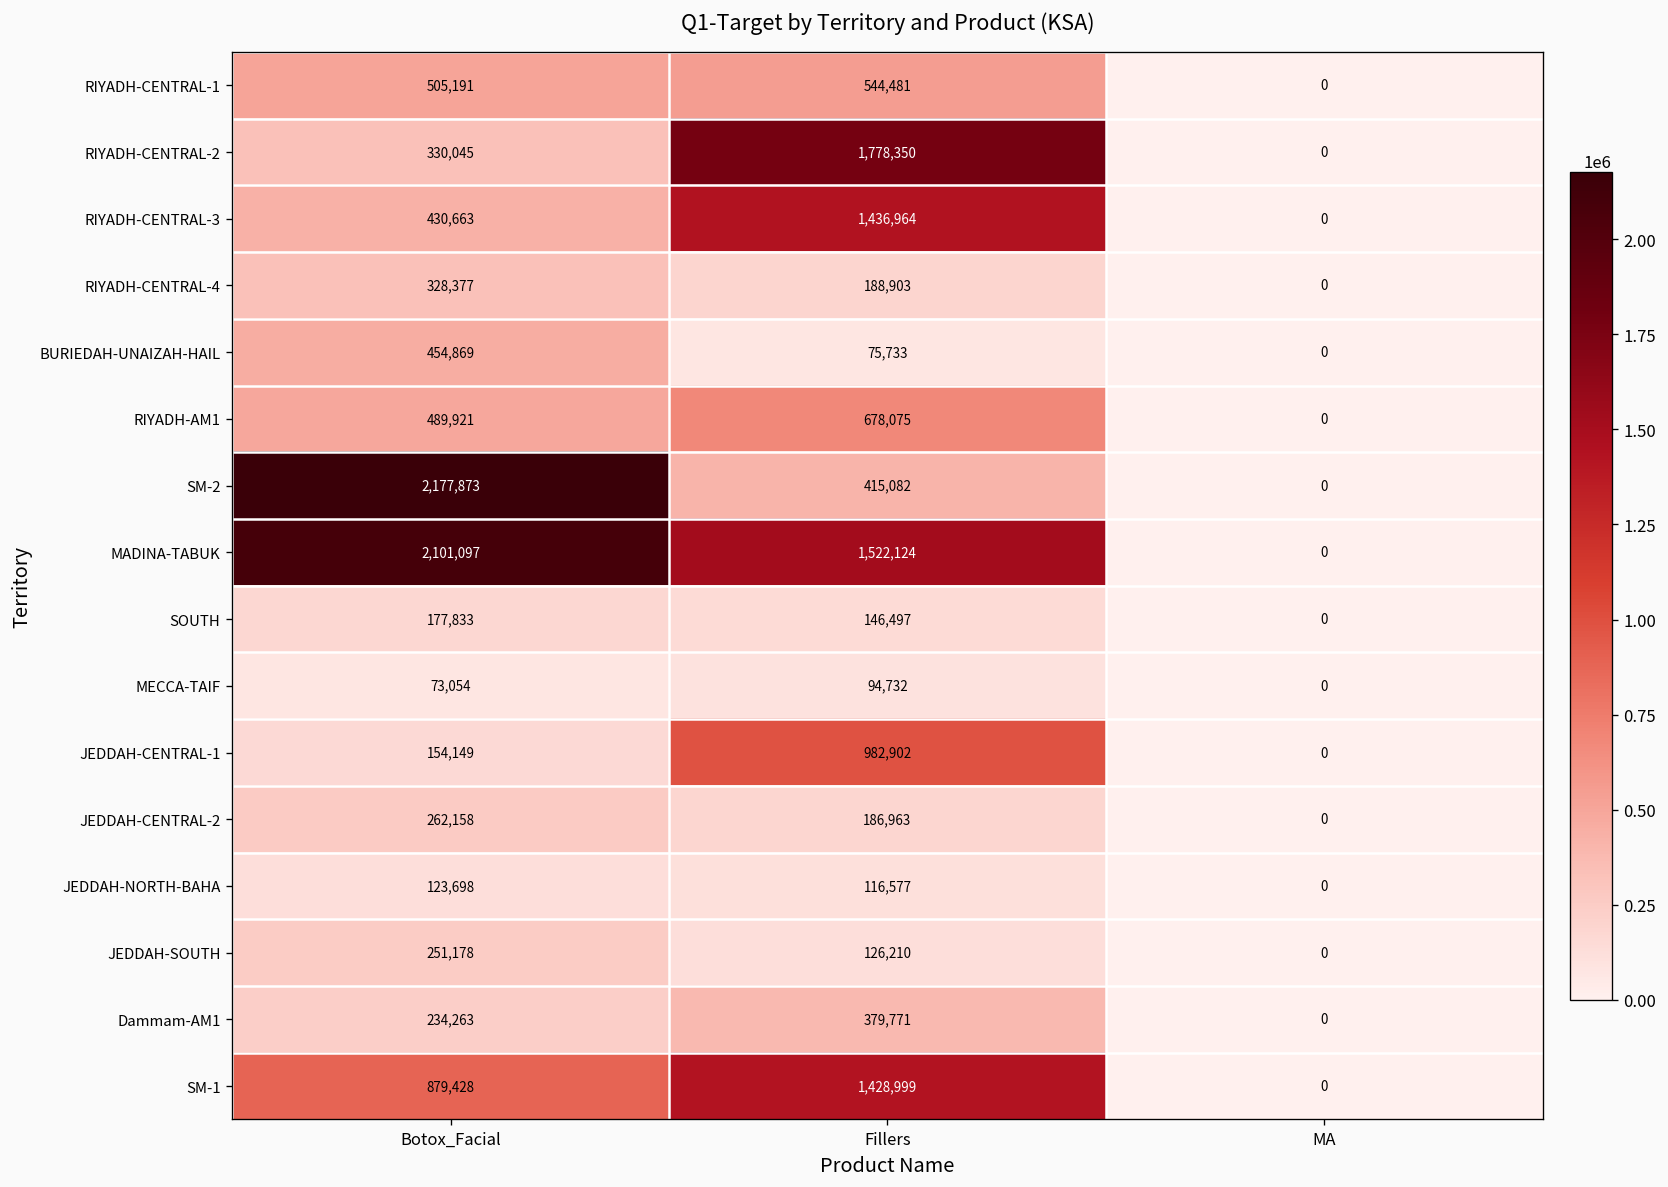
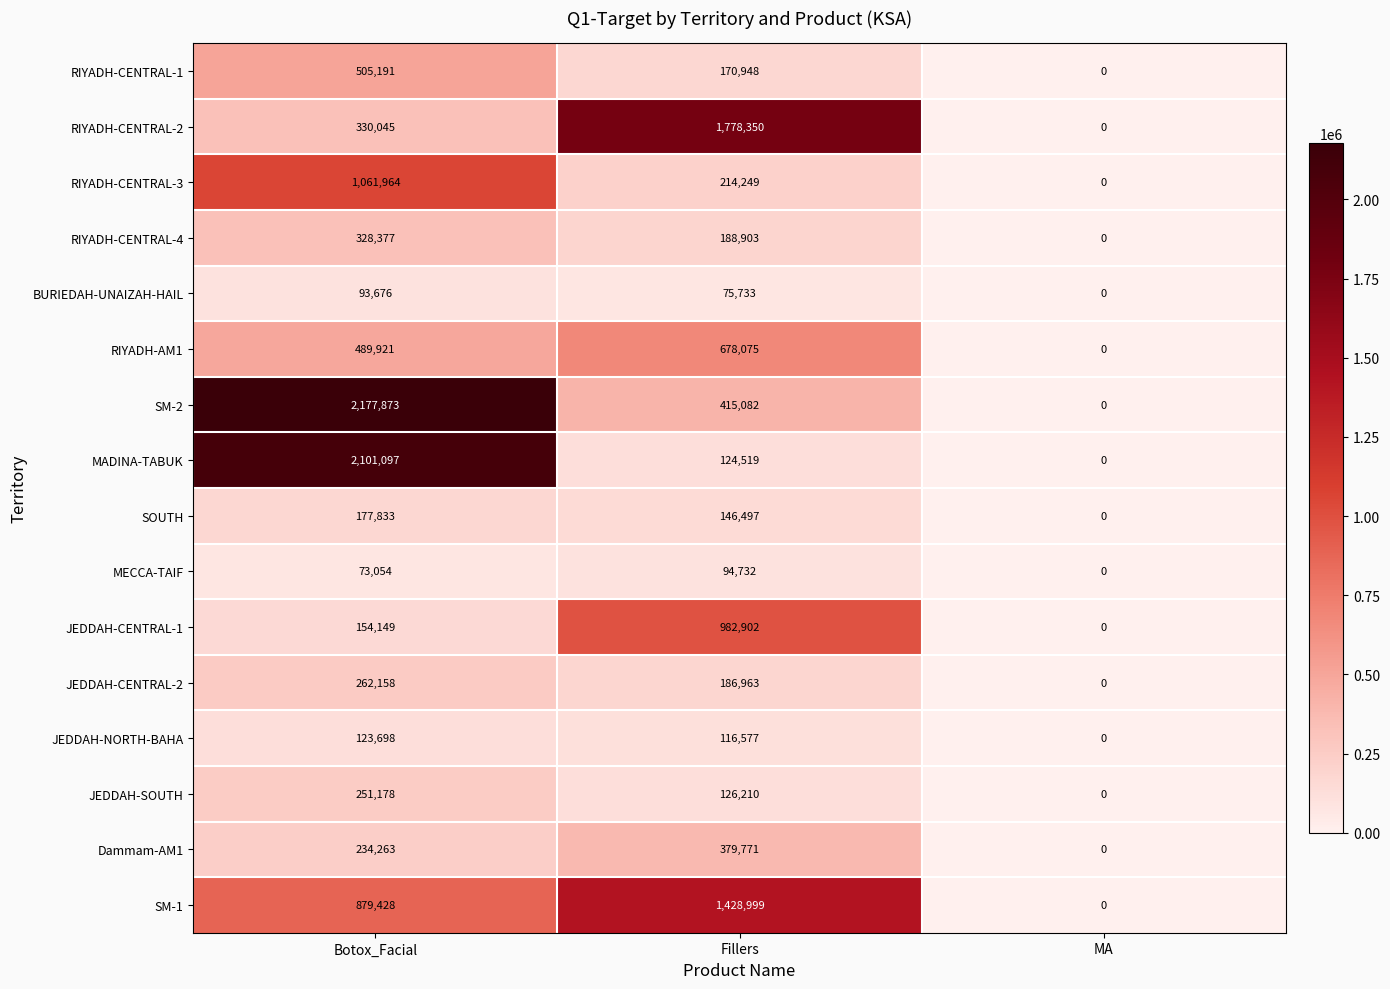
  {
    "RIYADH-CENTRAL-1": {
      "Botox_Facial": "505,191",
-     "Fillers": "544,481",
+     "Fillers": "170,948",
      "MA": "0"
    },
    "RIYADH-CENTRAL-2": {
      "Botox_Facial": "330,045",
      "Fillers": "1,778,350",
      "MA": "0"
    },
    "RIYADH-CENTRAL-3": {
-     "Botox_Facial": "430,663",
-     "Fillers": "1,436,964",
+     "Botox_Facial": "1,061,964",
+     "Fillers": "214,249",
      "MA": "0"
    },
    "RIYADH-CENTRAL-4": {
      "Botox_Facial": "328,377",
      "Fillers": "188,903",
      "MA": "0"
    },
    "BURIEDAH-UNAIZAH-HAIL": {
-     "Botox_Facial": "454,869",
+     "Botox_Facial": "93,676",
      "Fillers": "75,733",
      "MA": "0"
    },
    "RIYADH-AM1": {
      "Botox_Facial": "489,921",
      "Fillers": "678,075",
      "MA": "0"
    },
    "SM-2": {
      "Botox_Facial": "2,177,873",
      "Fillers": "415,082",
      "MA": "0"
    },
    "MADINA-TABUK": {
      "Botox_Facial": "2,101,097",
-     "Fillers": "1,522,124",
+     "Fillers": "124,519",
      "MA": "0"
    },
    "SOUTH": {
      "Botox_Facial": "177,833",
      "Fillers": "146,497",
      "MA": "0"
    },
    "MECCA-TAIF": {
      "Botox_Facial": "73,054",
      "Fillers": "94,732",
      "MA": "0"
    },
    "JEDDAH-CENTRAL-1": {
      "Botox_Facial": "154,149",
      "Fillers": "982,902",
      "MA": "0"
    },
    "JEDDAH-CENTRAL-2": {
      "Botox_Facial": "262,158",
      "Fillers": "186,963",
      "MA": "0"
    },
    "JEDDAH-NORTH-BAHA": {
      "Botox_Facial": "123,698",
      "Fillers": "116,577",
      "MA": "0"
    },
    "JEDDAH-SOUTH": {
      "Botox_Facial": "251,178",
      "Fillers": "126,210",
      "MA": "0"
    },
    "Dammam-AM1": {
      "Botox_Facial": "234,263",
      "Fillers": "379,771",
      "MA": "0"
    },
    "SM-1": {
      "Botox_Facial": "879,428",
      "Fillers": "1,428,999",
      "MA": "0"
    }
  }
